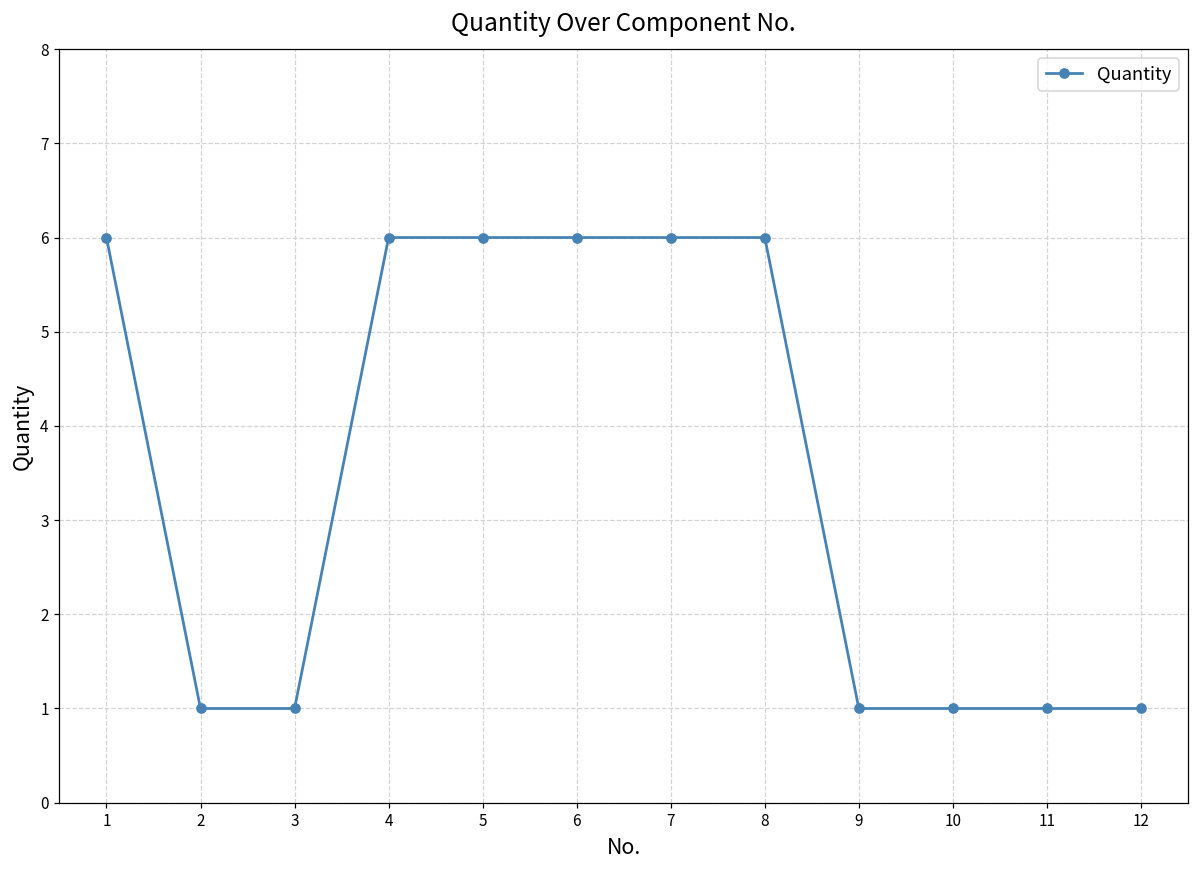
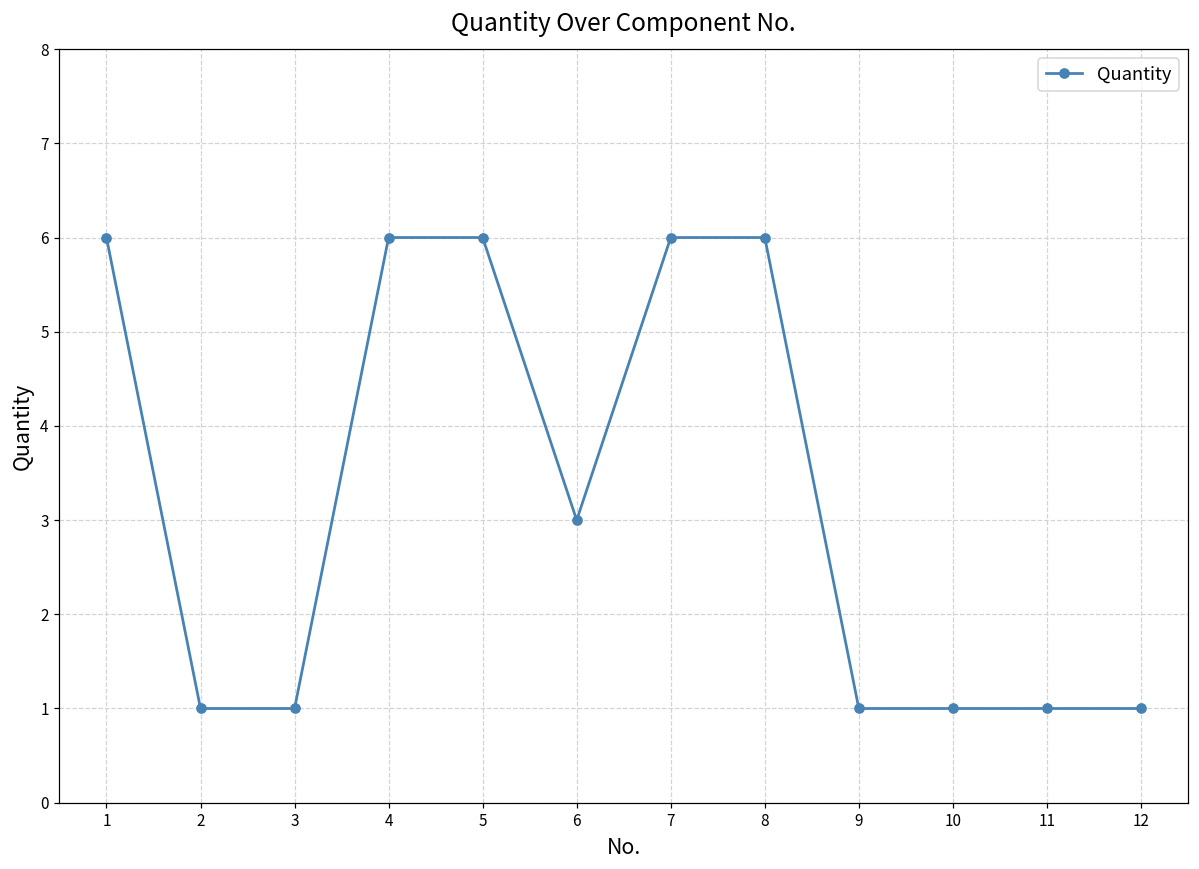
  {
    "1": 6,
    "2": 1,
    "3": 1,
    "4": 6,
    "5": 6,
-   "6": 6,
+   "6": 3,
    "7": 6,
    "8": 6,
    "9": 1,
    "10": 1,
    "11": 1,
    "12": 1
  }
